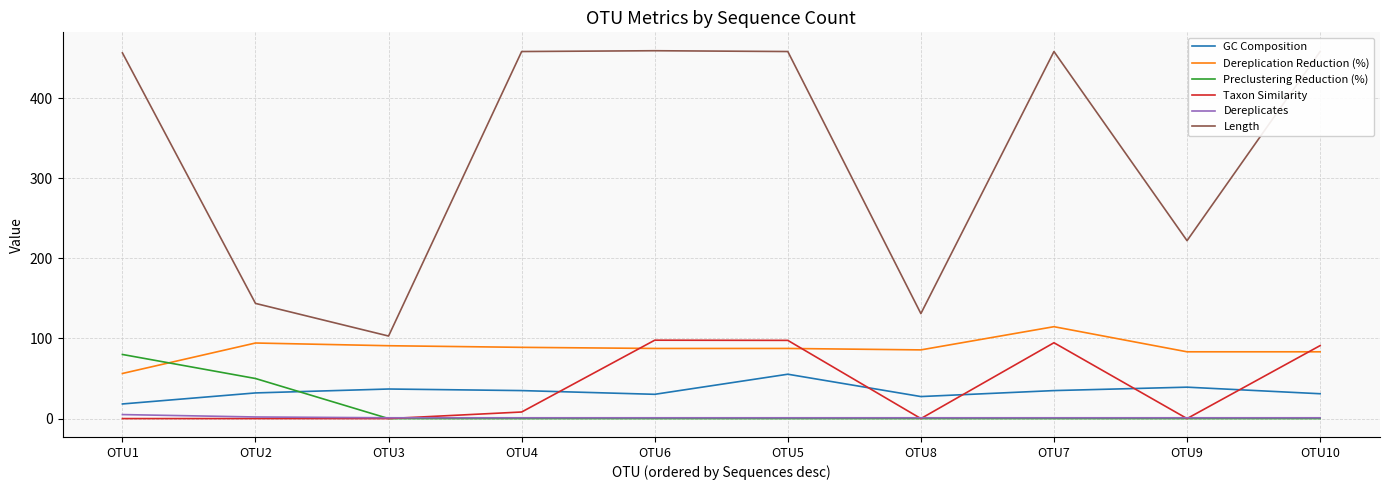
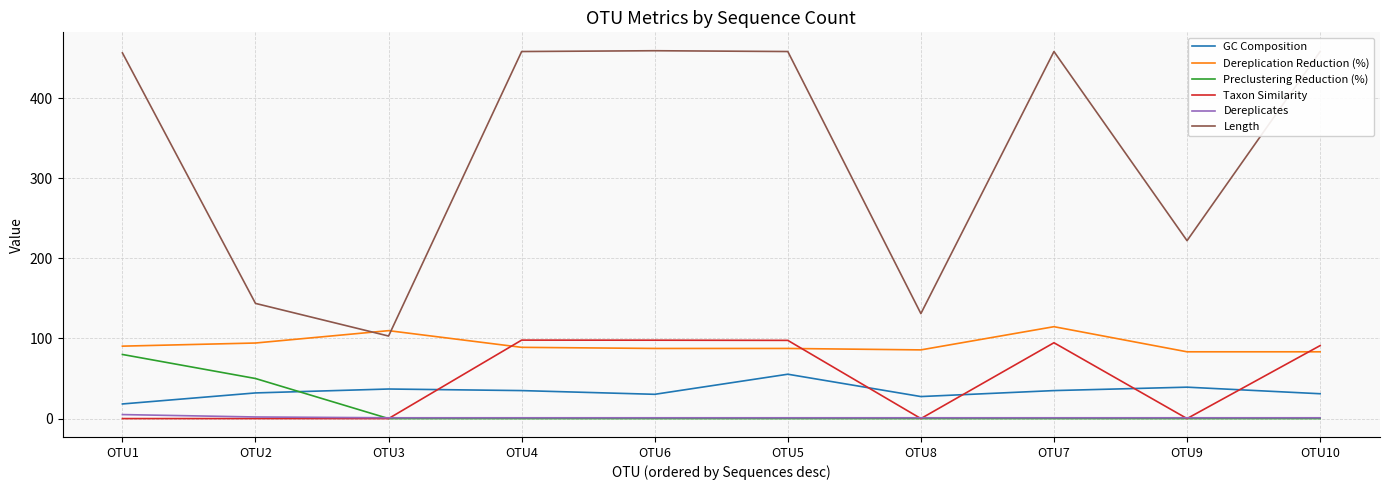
  {
    "GC Composition": {
      "OTU1": 20,
      "OTU2": 30,
      "OTU3": 40,
      "OTU4": 30,
      "OTU6": 30,
      "OTU5": 60,
      "OTU8": 30,
      "OTU7": 30,
      "OTU9": 40,
      "OTU10": 30
    },
    "Dereplication Reduction (%)": {
-     "OTU1": 60,
+     "OTU1": 90,
      "OTU2": 90,
-     "OTU3": 90,
+     "OTU3": 110,
      "OTU4": 90,
      "OTU6": 90,
      "OTU5": 90,
      "OTU8": 90,
      "OTU7": 110,
      "OTU9": 80,
      "OTU10": 80
    },
    "Preclustering Reduction (%)": {
      "OTU1": 80,
      "OTU2": 50
    },
    "Taxon Similarity": {
      "OTU1": 0,
-     "OTU4": 10,
+     "OTU4": 100,
      "OTU6": 100,
      "OTU5": 100,
      "OTU7": 90,
      "OTU10": 90
    },
    "Dereplicates": {
      "OTU1": 10
    },
    "Length": {
      "OTU1": 460,
      "OTU2": 140,
      "OTU3": 100,
      "OTU4": 460,
      "OTU6": 460,
      "OTU5": 460,
      "OTU8": 130,
      "OTU7": 460,
      "OTU9": 220
    }
  }
